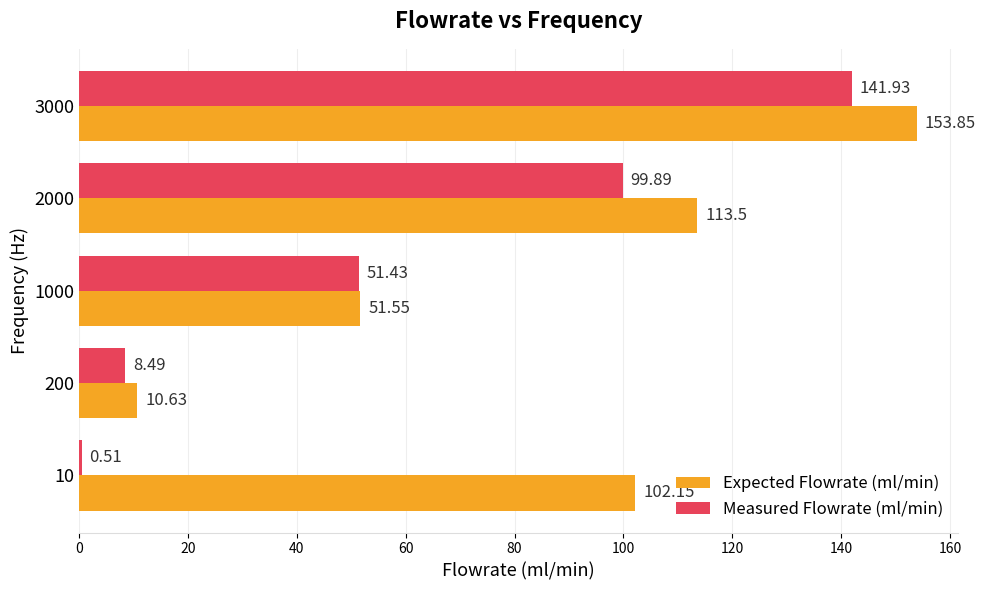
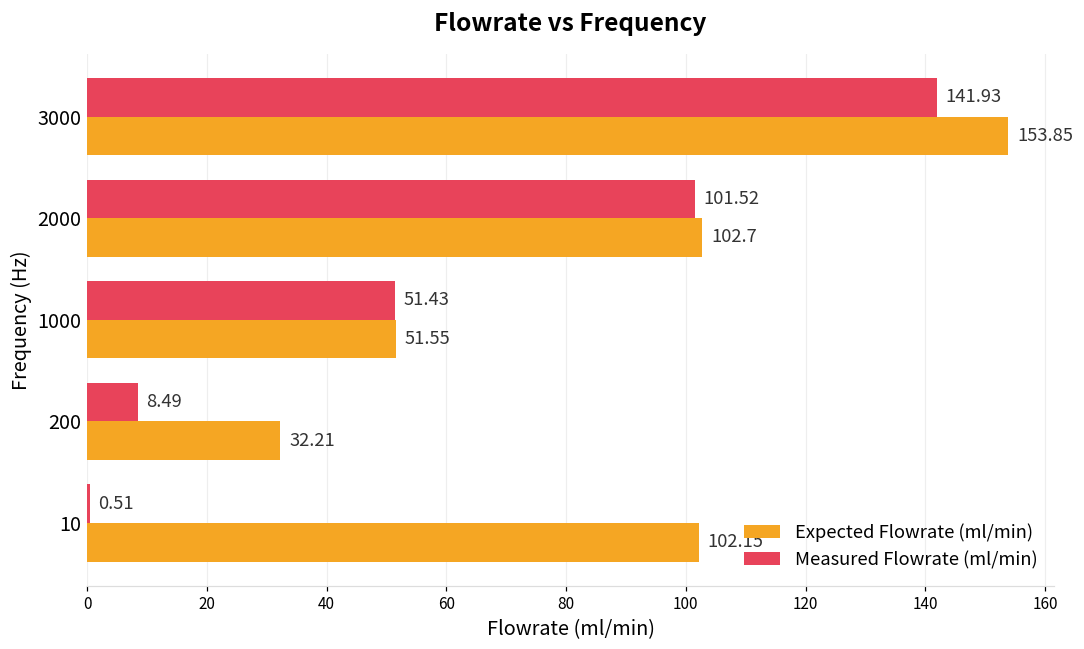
  {
    "Expected Flowrate (ml/min)": {
      "3000": 153.85,
-     "2000": 113.5,
+     "2000": 102.7,
      "1000": 51.55,
-     "200": 10.63,
+     "200": 32.21,
      "10": 102.15
    },
    "Measured Flowrate (ml/min)": {
      "3000": 141.93,
-     "2000": 99.89,
+     "2000": 101.52,
      "1000": 51.43,
      "200": 8.49,
      "10": 0.51
    }
  }
